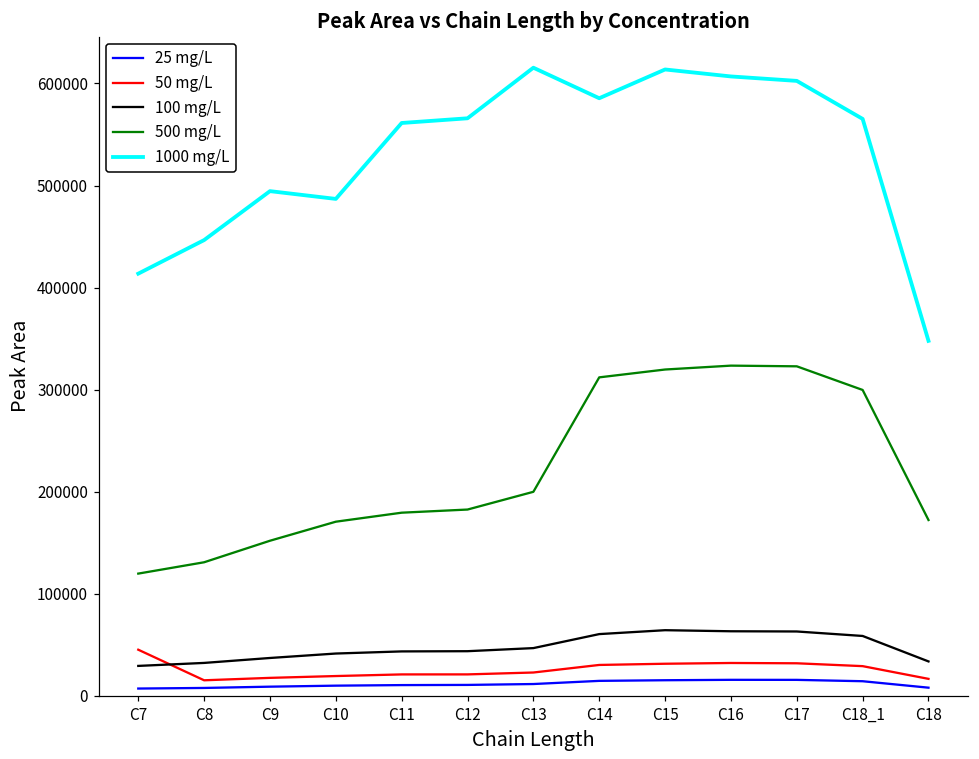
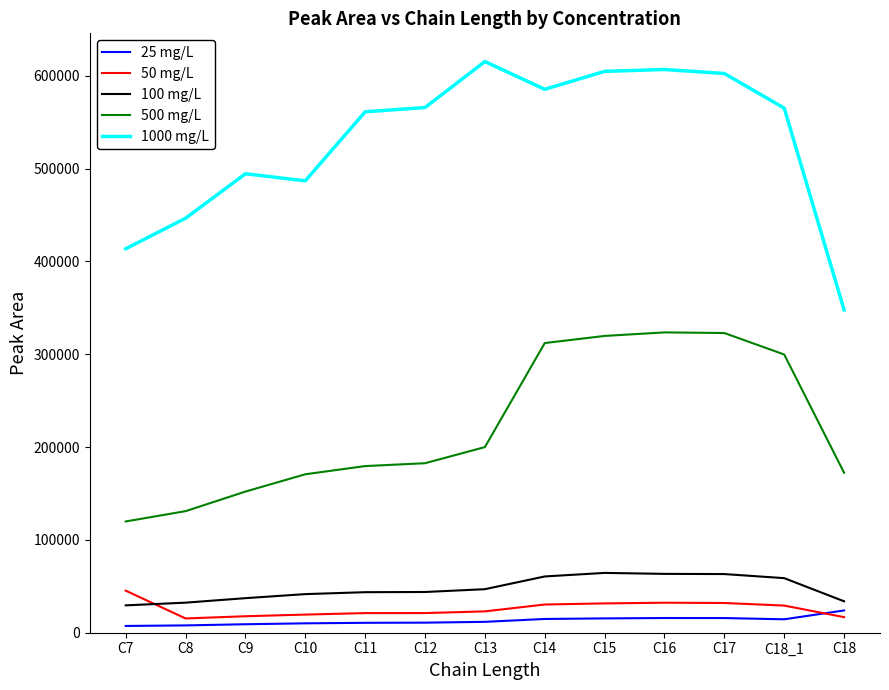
  {
    "25 mg/L": {
      "C7": 10000,
      "C8": 10000,
      "C9": 10000,
      "C10": 10000,
      "C11": 10000,
      "C12": 10000,
      "C13": 10000,
      "C14": 10000,
      "C15": 20000,
      "C16": 20000,
      "C17": 20000,
      "C18_1": 10000,
-     "C18": 10000
+     "C18": 20000
    },
    "50 mg/L": {
      "C7": 50000,
      "C8": 20000,
      "C9": 20000,
      "C10": 20000,
      "C11": 20000,
      "C12": 20000,
      "C13": 20000,
      "C14": 30000,
      "C15": 30000,
      "C16": 30000,
      "C17": 30000,
      "C18_1": 30000,
      "C18": 20000
    },
    "100 mg/L": {
      "C7": 30000,
      "C8": 30000,
      "C9": 40000,
      "C10": 40000,
      "C11": 40000,
      "C12": 40000,
      "C13": 50000,
      "C14": 60000,
      "C15": 60000,
      "C16": 60000,
      "C17": 60000,
      "C18_1": 60000,
      "C18": 30000
    },
    "500 mg/L": {
      "C7": 120000,
      "C8": 130000,
      "C9": 150000,
      "C10": 170000,
      "C11": 180000,
      "C12": 180000,
      "C13": 200000,
      "C14": 310000,
      "C15": 320000,
      "C16": 320000,
      "C17": 320000,
      "C18_1": 300000,
      "C18": 170000
    },
    "1000 mg/L": {
      "C7": 410000,
      "C8": 450000,
      "C9": 490000,
      "C10": 490000,
      "C11": 560000,
      "C12": 570000,
      "C13": 620000,
      "C14": 590000,
-     "C15": 610000,
+     "C15": 600000,
      "C16": 610000,
      "C17": 600000,
      "C18_1": 570000,
      "C18": 350000
    }
  }
